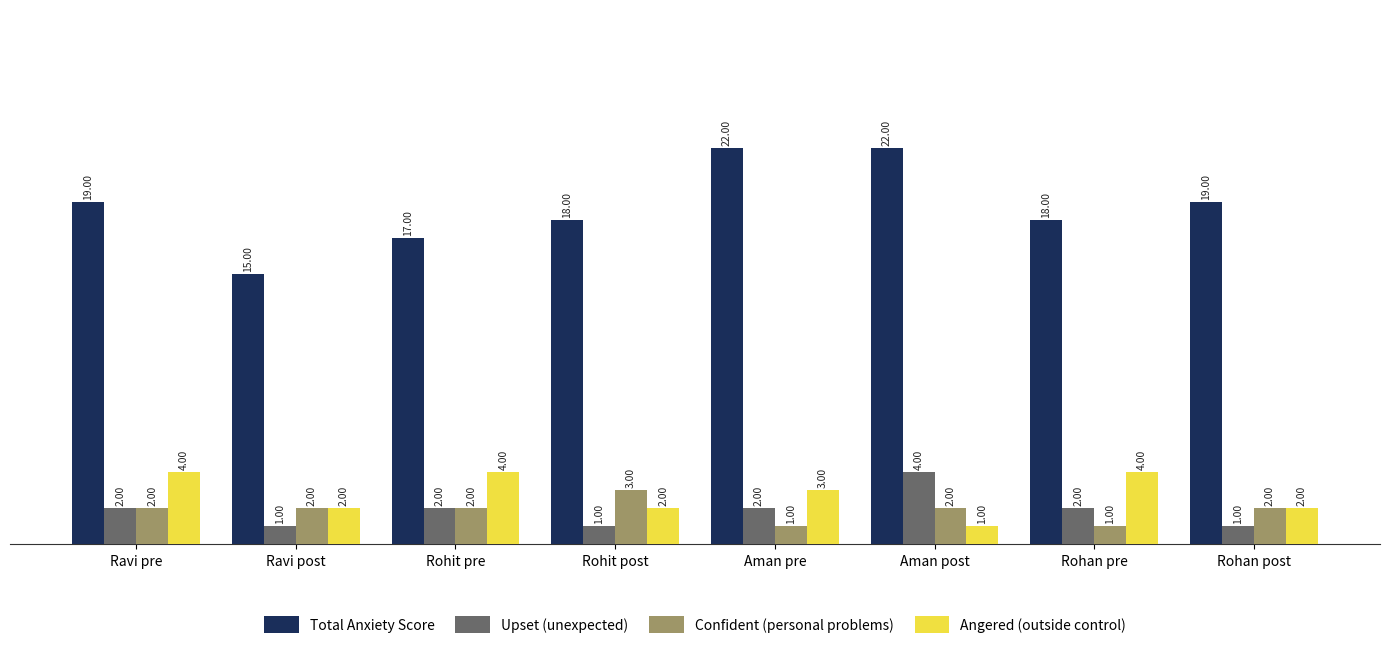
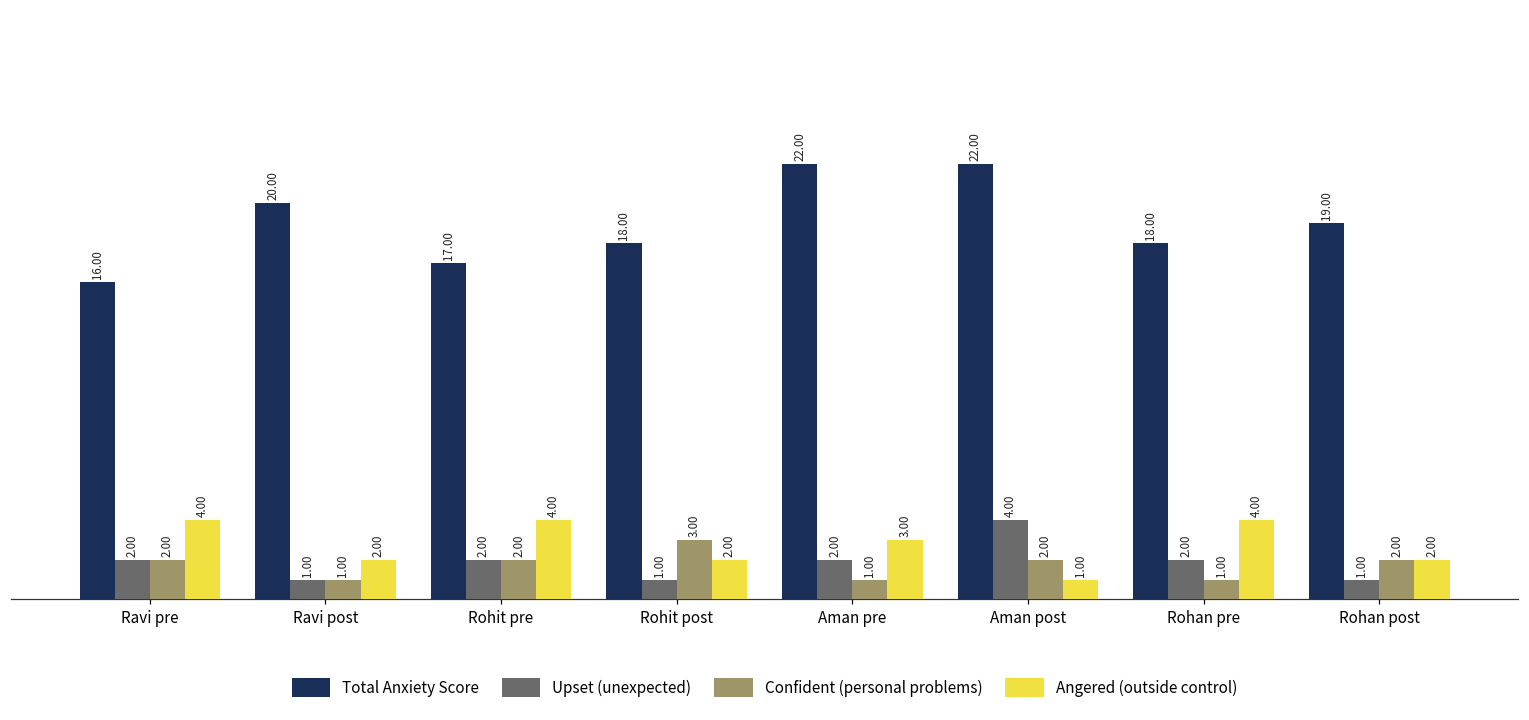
  {
    "Total Anxiety Score": {
-     "Ravi pre": 19.00,
-     "Ravi post": 15.00,
+     "Ravi pre": 16.00,
+     "Ravi post": 20.00,
      "Rohit pre": 17.00,
      "Rohit post": 18.00,
      "Aman pre": 22.00,
      "Aman post": 22.00,
      "Rohan pre": 18.00,
      "Rohan post": 19.00
    },
    "Upset (unexpected)": {
      "Ravi pre": 2.00,
      "Ravi post": 1.00,
      "Rohit pre": 2.00,
      "Rohit post": 1.00,
      "Aman pre": 2.00,
      "Aman post": 4.00,
      "Rohan pre": 2.00,
      "Rohan post": 1.00
    },
    "Confident (personal problems)": {
      "Ravi pre": 2.00,
-     "Ravi post": 2.00,
+     "Ravi post": 1.00,
      "Rohit pre": 2.00,
      "Rohit post": 3.00,
      "Aman pre": 1.00,
      "Aman post": 2.00,
      "Rohan pre": 1.00,
      "Rohan post": 2.00
    },
    "Angered (outside control)": {
      "Ravi pre": 4.00,
      "Ravi post": 2.00,
      "Rohit pre": 4.00,
      "Rohit post": 2.00,
      "Aman pre": 3.00,
      "Aman post": 1.00,
      "Rohan pre": 4.00,
      "Rohan post": 2.00
    }
  }
